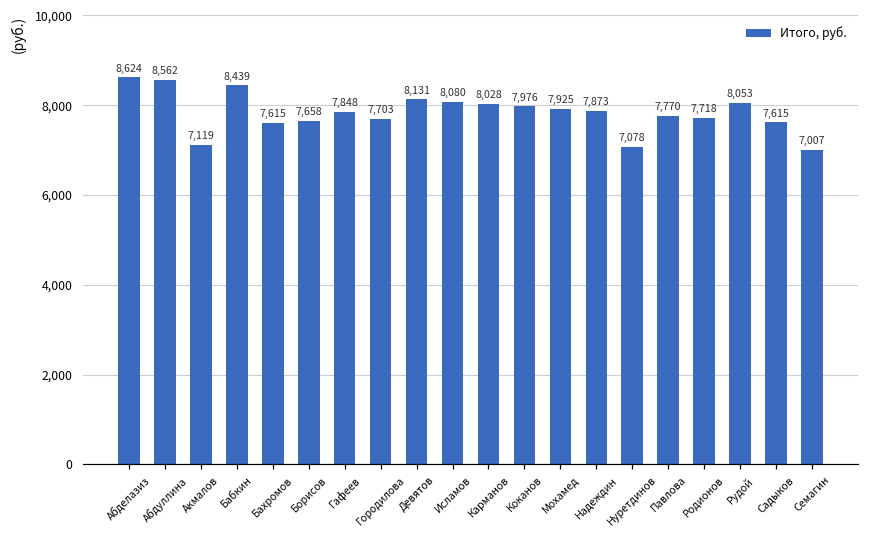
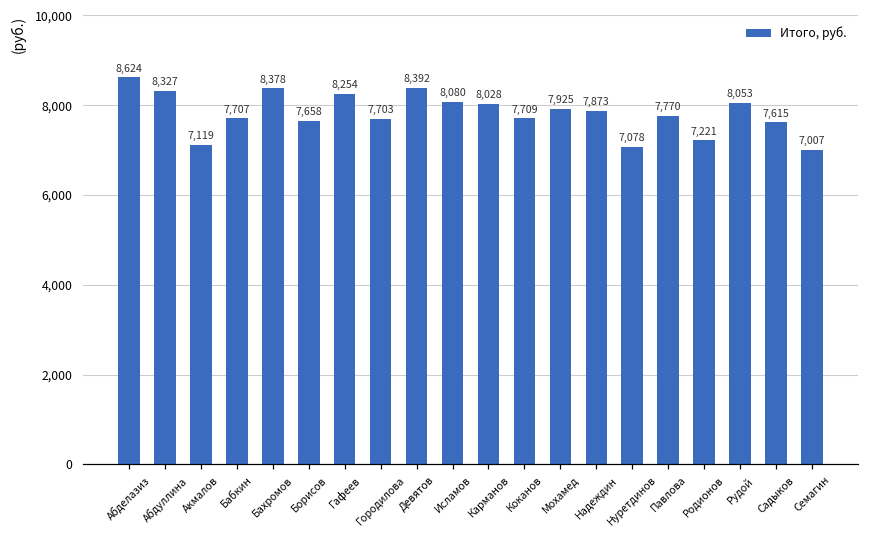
  {
    "Абделазиз": "8,624",
-   "Абдуллина": "8,562",
+   "Абдуллина": "8,327",
    "Акмалов": "7,119",
-   "Бабкин": "8,439",
-   "Бахромов": "7,615",
+   "Бабкин": "7,707",
+   "Бахромов": "8,378",
    "Борисов": "7,658",
-   "Гафеев": "7,848",
+   "Гафеев": "8,254",
    "Городилова": "7,703",
-   "Девятов": "8,131",
+   "Девятов": "8,392",
    "Исламов": "8,080",
    "Карманов": "8,028",
-   "Коканов": "7,976",
+   "Коканов": "7,709",
    "Мохамед": "7,925",
    "Надеждин": "7,873",
    "Нуретдинов": "7,078",
    "Павлова": "7,770",
-   "Родионов": "7,718",
+   "Родионов": "7,221",
    "Рудой": "8,053",
    "Садыков": "7,615",
    "Семагин": "7,007"
  }
